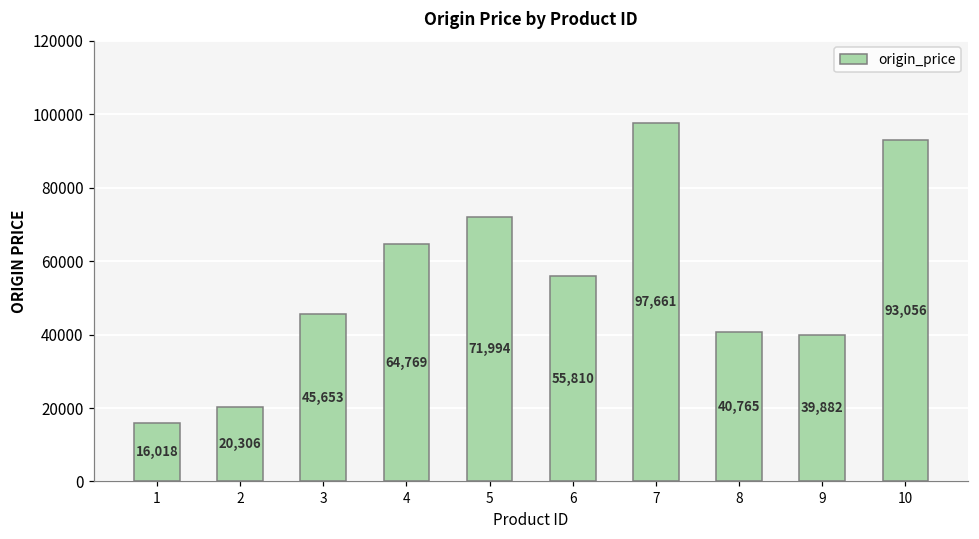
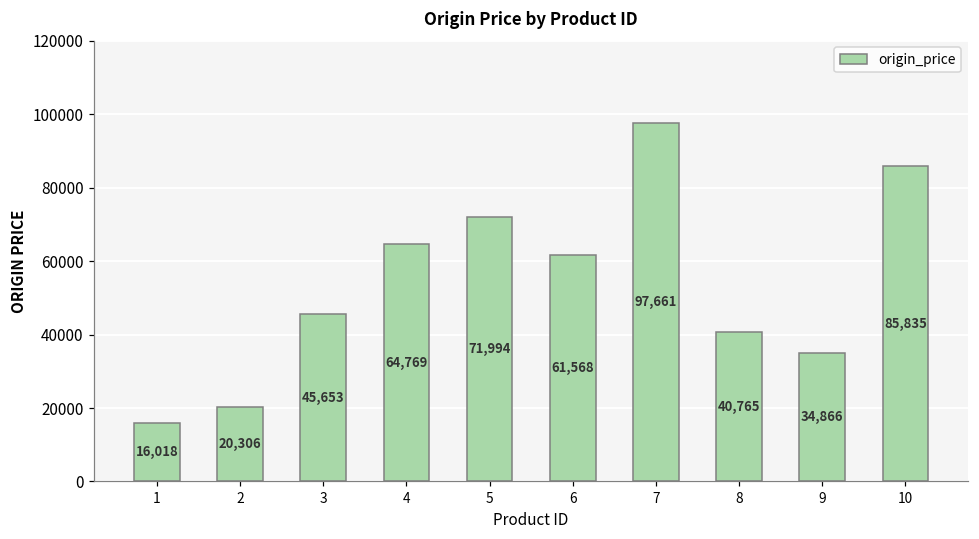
  {
    "1": "16,018",
    "2": "20,306",
    "3": "45,653",
    "4": "64,769",
    "5": "71,994",
-   "6": "55,810",
+   "6": "61,568",
    "7": "97,661",
    "8": "40,765",
-   "9": "39,882",
-   "10": "93,056"
+   "9": "34,866",
+   "10": "85,835"
  }
